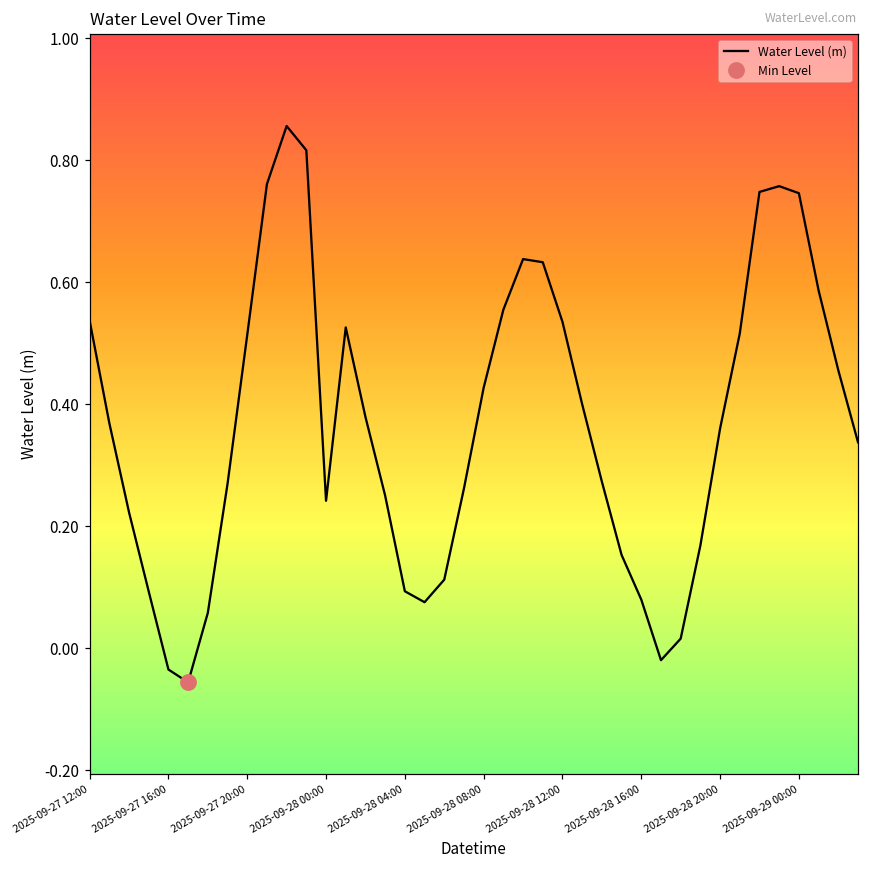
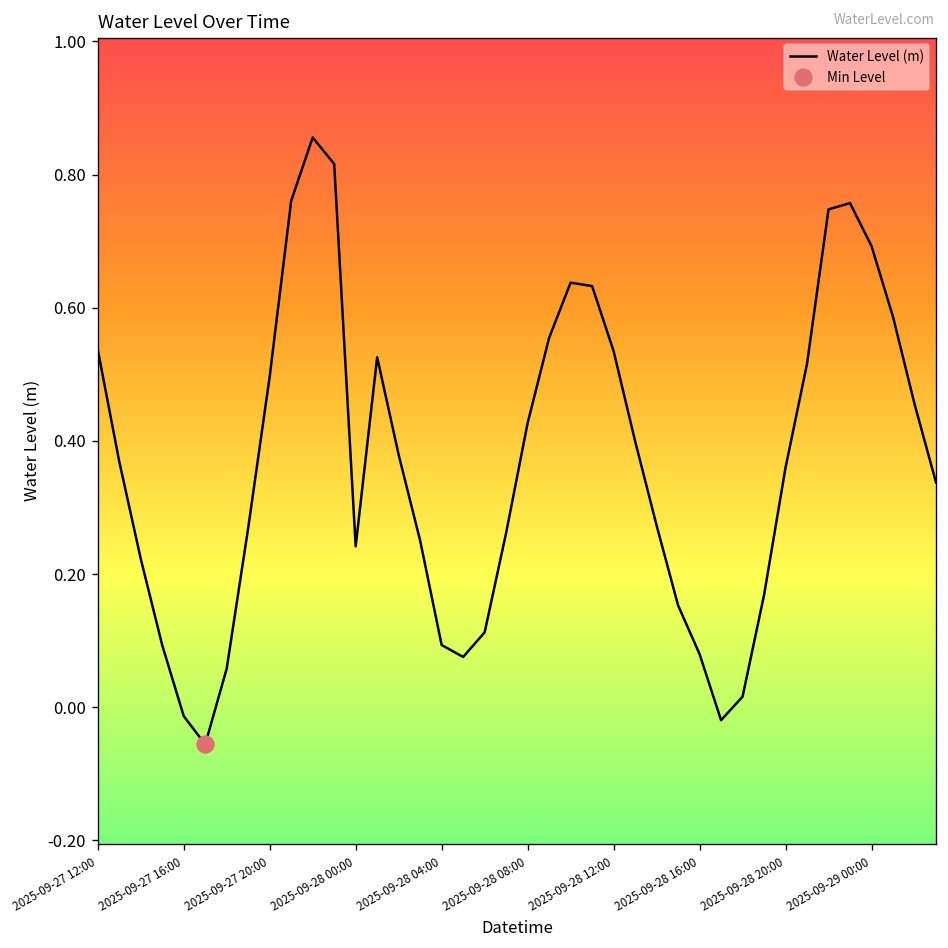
  {
    "Water Level (m)": {
      "2025-09-27 12:00": 0.54,
-     "2025-09-27 16:00": -0.03,
-     "2025-09-27 20:00": 0.51,
+     "2025-09-27 16:00": -0.01,
+     "2025-09-27 20:00": 0.50,
      "2025-09-28 00:00": 0.24,
      "2025-09-28 04:00": 0.09,
      "2025-09-28 08:00": 0.43,
      "2025-09-28 12:00": 0.54,
      "2025-09-28 16:00": 0.08,
      "2025-09-28 20:00": 0.36,
-     "2025-09-29 00:00": 0.75
+     "2025-09-29 00:00": 0.69
    }
  }
